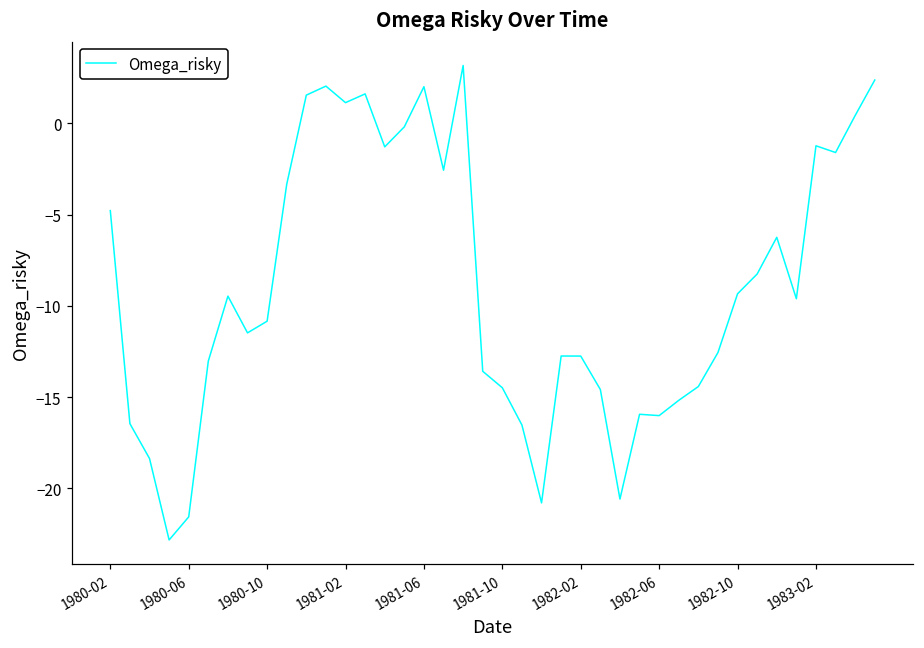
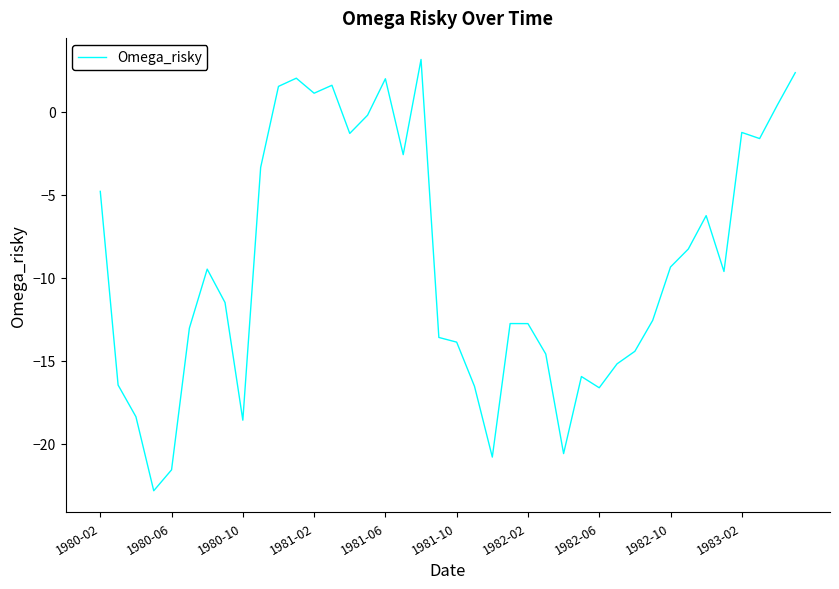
  {
    "1980-02": -4.8,
    "1980-06": -21.6,
-   "1980-10": -10.8,
+   "1980-10": -18.6,
    "1981-02": 1.1,
    "1981-06": 2.0,
-   "1981-10": -14.5,
+   "1981-10": -13.9,
    "1982-02": -12.8,
-   "1982-06": -16.0,
+   "1982-06": -16.6,
    "1982-10": -9.3,
    "1983-02": -1.2
  }
